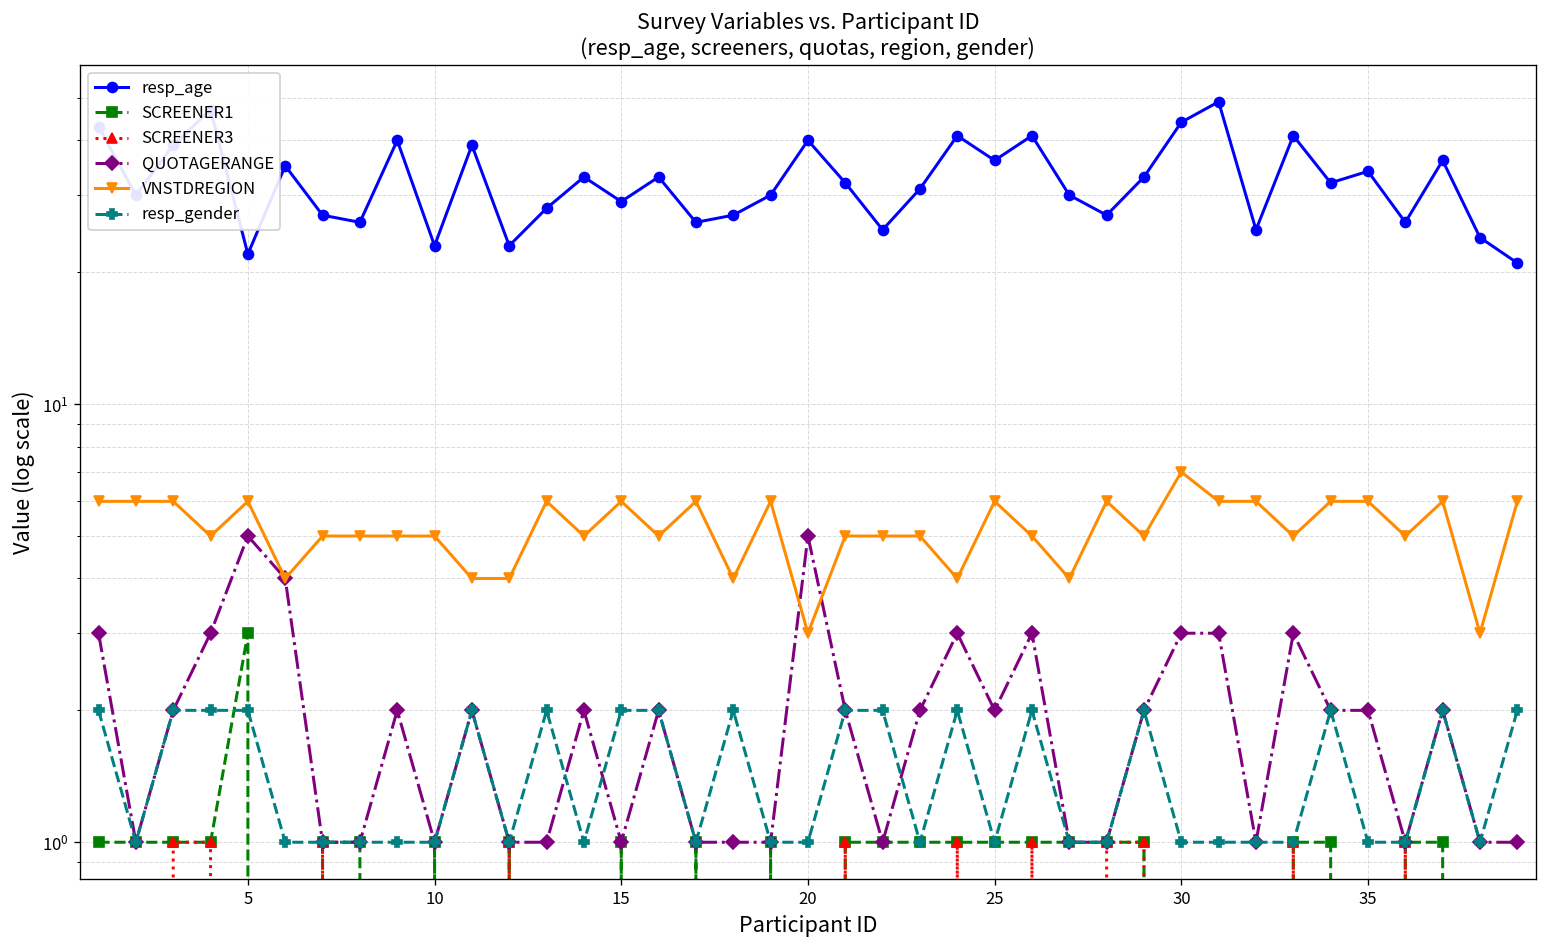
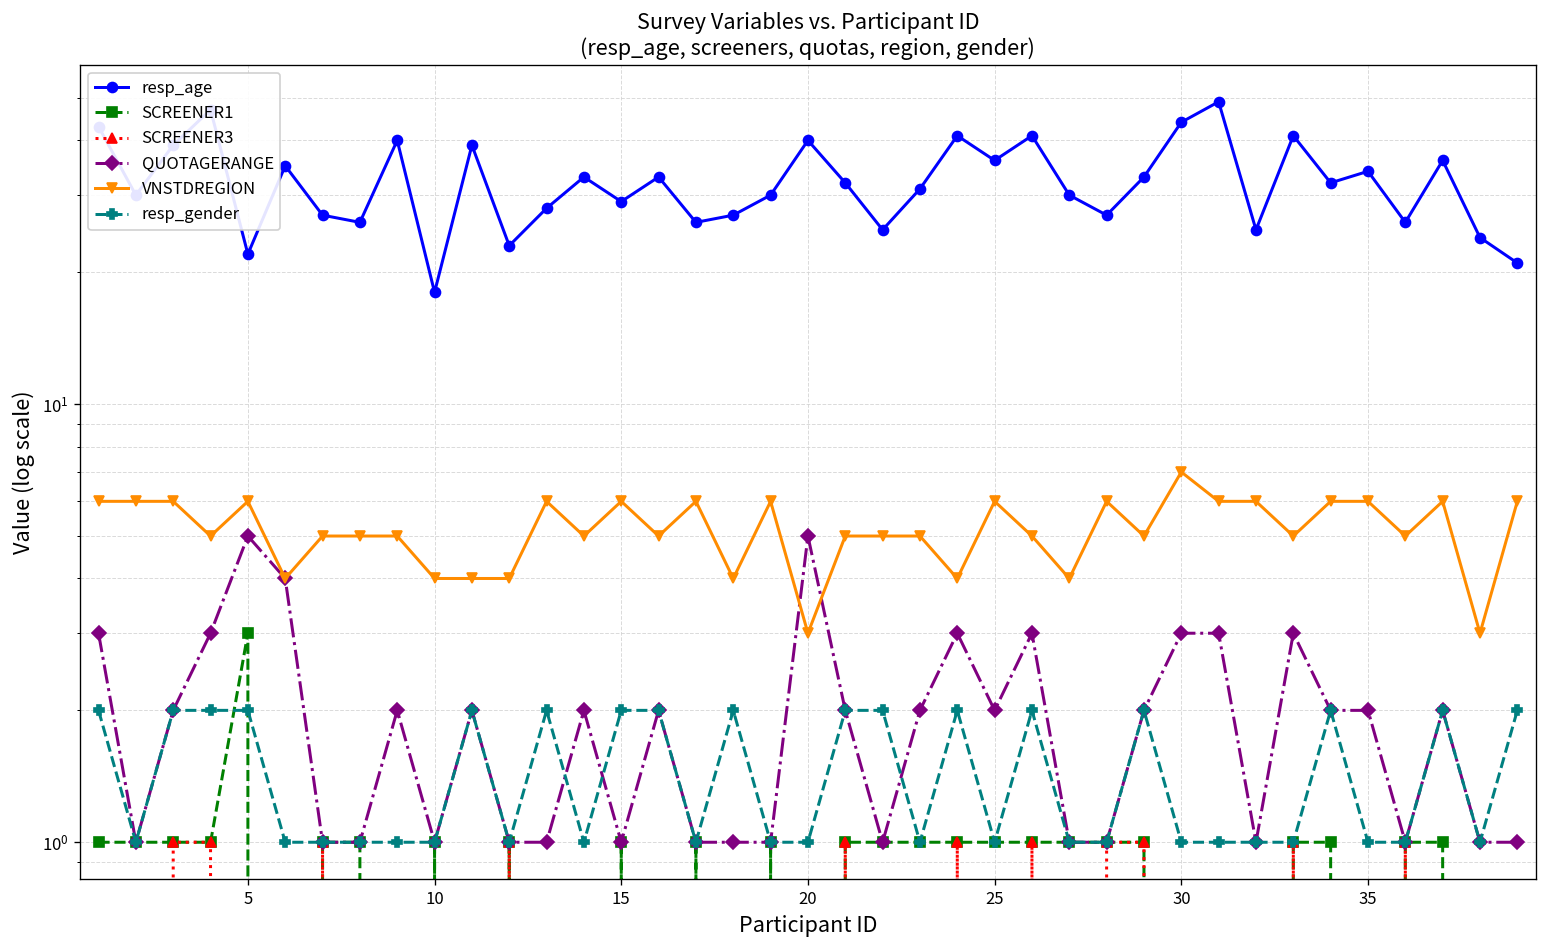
  {
    "resp_age": {
      "5": 22,
-     "10": 23,
+     "10": 18,
      "15": 29,
      "20": 40,
      "25": 36,
      "30": 44,
      "35": 34
    },
    "SCREENER1": {
      "5": 3
    },
    "QUOTAGERANGE": {
      "5": 5,
      "20": 5,
      "25": 2,
      "30": 3,
      "35": 2
    },
    "VNSTDREGION": {
      "5": 6,
-     "10": 5,
+     "10": 4,
      "15": 6,
      "20": 3,
      "25": 6,
      "30": 7,
      "35": 6
    },
    "resp_gender": {
      "5": 2,
      "15": 2,
      "20": 1,
      "30": 1,
      "35": 1
    }
  }
